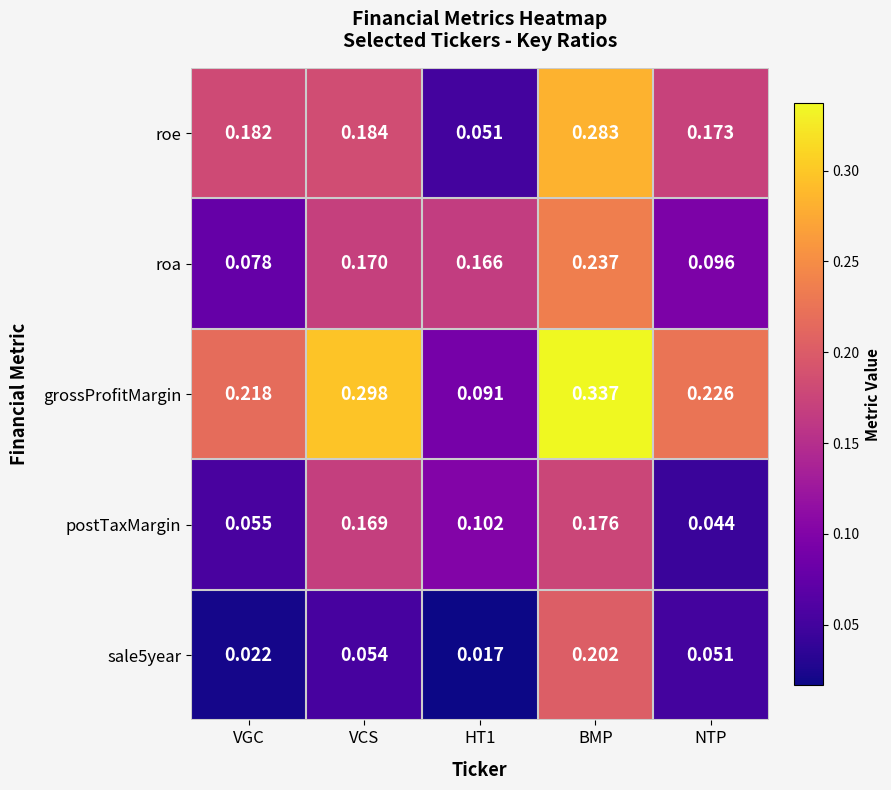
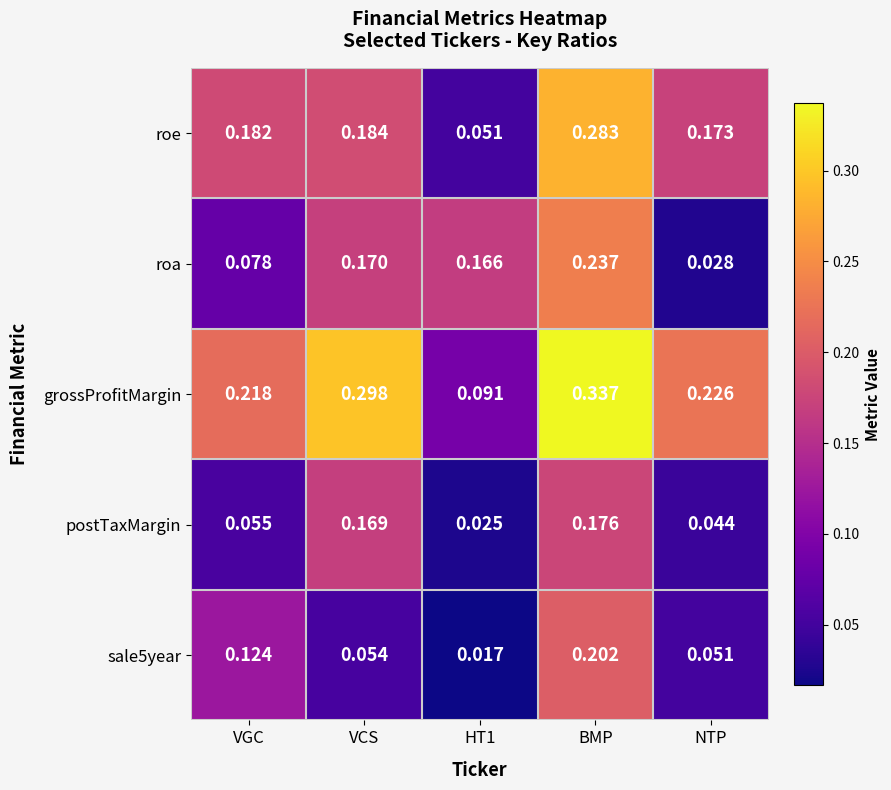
  {
    "roe": {
      "VGC": 0.182,
      "VCS": 0.184,
      "HT1": 0.051,
      "BMP": 0.283,
      "NTP": 0.173
    },
    "roa": {
      "VGC": 0.078,
      "VCS": 0.170,
      "HT1": 0.166,
      "BMP": 0.237,
-     "NTP": 0.096
+     "NTP": 0.028
    },
    "grossProfitMargin": {
      "VGC": 0.218,
      "VCS": 0.298,
      "HT1": 0.091,
      "BMP": 0.337,
      "NTP": 0.226
    },
    "postTaxMargin": {
      "VGC": 0.055,
      "VCS": 0.169,
-     "HT1": 0.102,
+     "HT1": 0.025,
      "BMP": 0.176,
      "NTP": 0.044
    },
    "sale5year": {
-     "VGC": 0.022,
+     "VGC": 0.124,
      "VCS": 0.054,
      "HT1": 0.017,
      "BMP": 0.202,
      "NTP": 0.051
    }
  }
